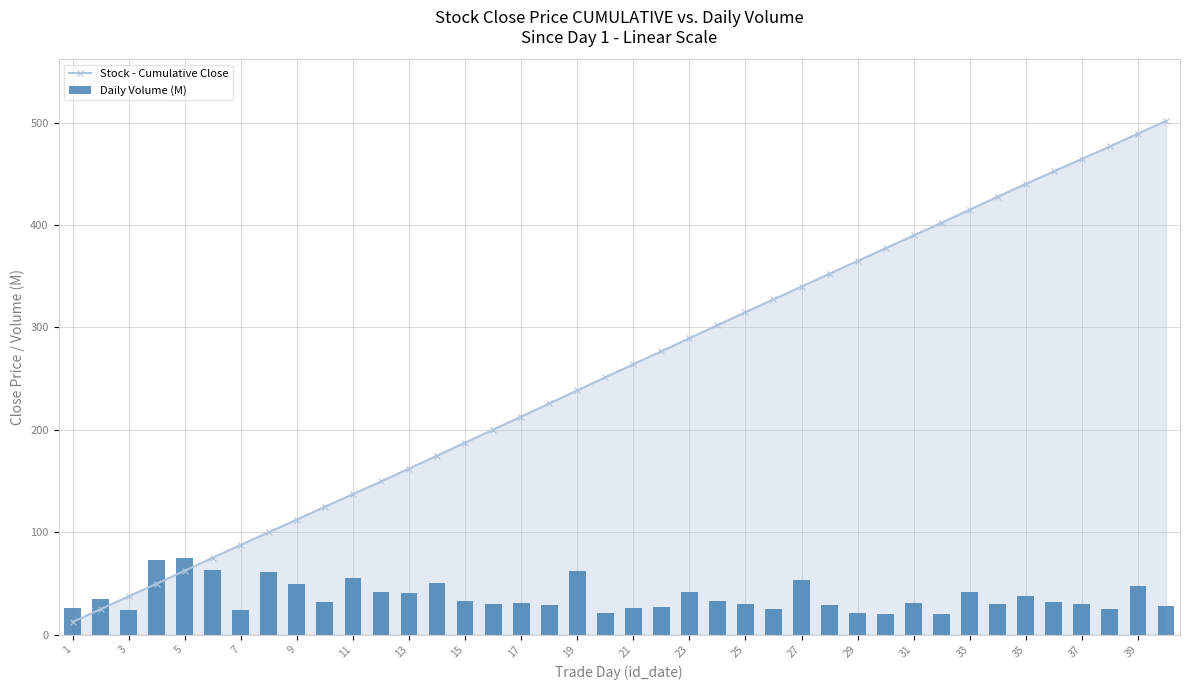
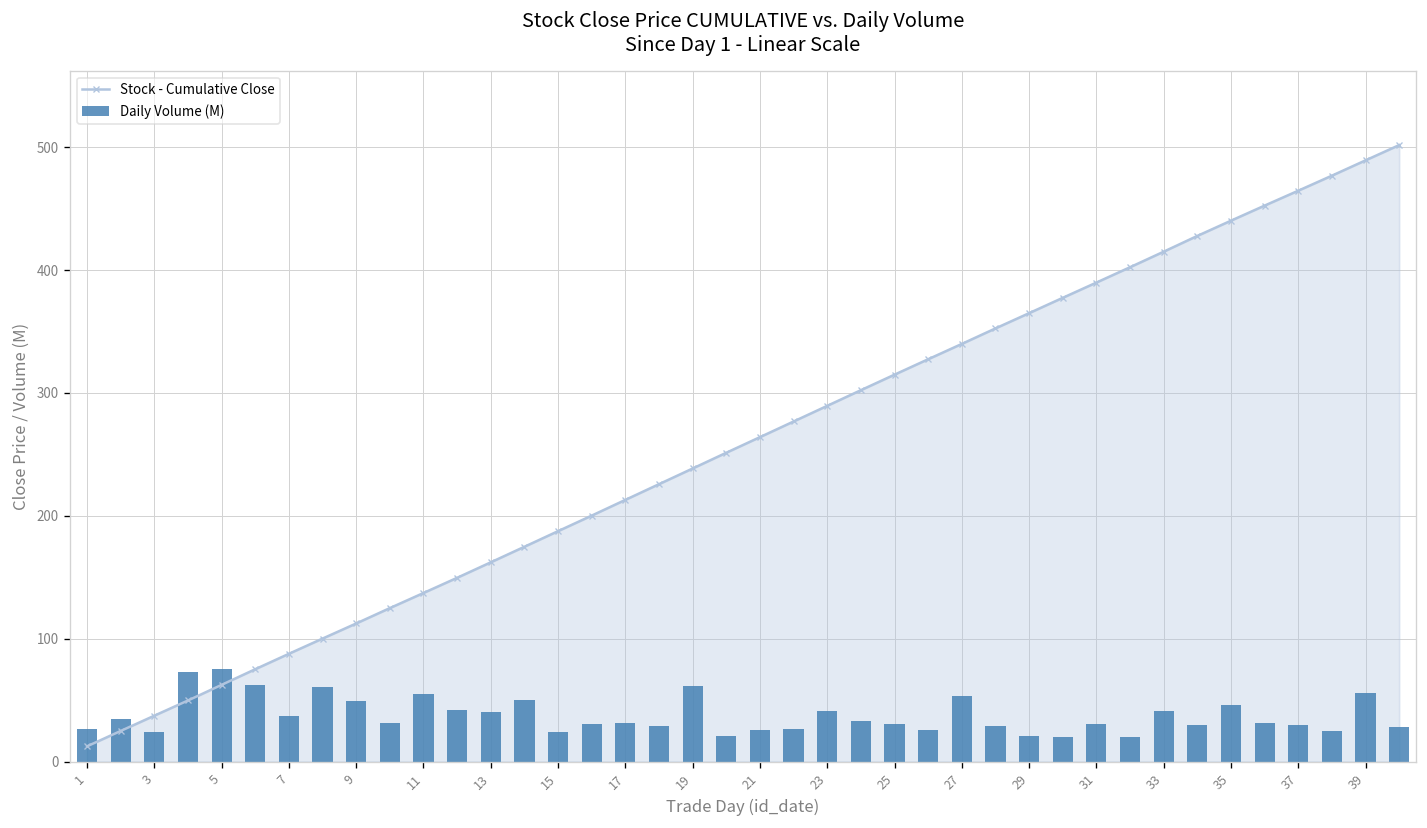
  {
    "Stock - Cumulative Close": {
      "1": 12,
      "3": 37,
      "5": 62,
      "7": 88,
      "9": 112,
      "11": 137,
      "13": 162,
      "15": 188,
      "17": 213,
      "19": 239,
      "21": 264,
      "23": 290,
      "25": 315,
      "27": 340,
      "29": 365,
      "31": 390,
      "33": 415,
      "35": 440,
      "37": 465,
      "39": 489
    },
    "Daily Volume (M)": {
      "1": 26,
      "3": 24,
      "5": 75,
-     "7": 24,
+     "7": 37,
      "9": 50,
      "11": 55,
      "13": 41,
-     "15": 33,
+     "15": 24,
      "17": 31,
      "19": 62,
      "21": 26,
      "23": 41,
      "25": 30,
      "27": 53,
      "29": 21,
      "31": 31,
      "33": 41,
-     "35": 38,
+     "35": 46,
      "37": 30,
-     "39": 47
+     "39": 55
    }
  }
